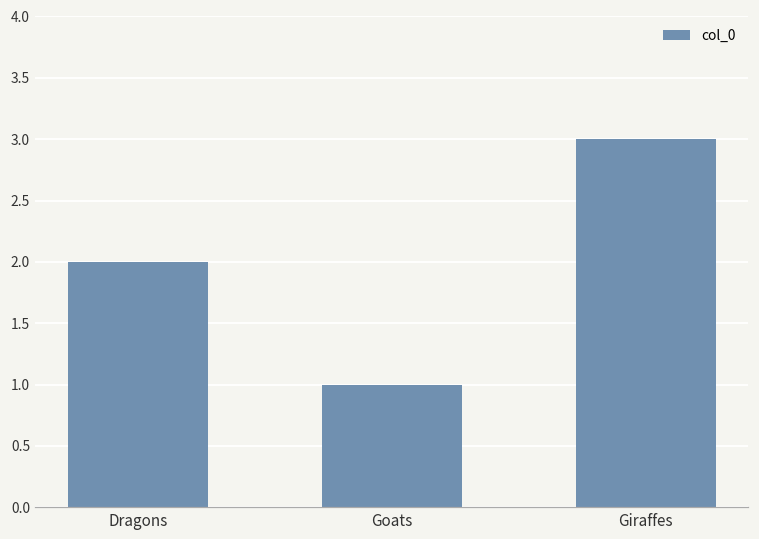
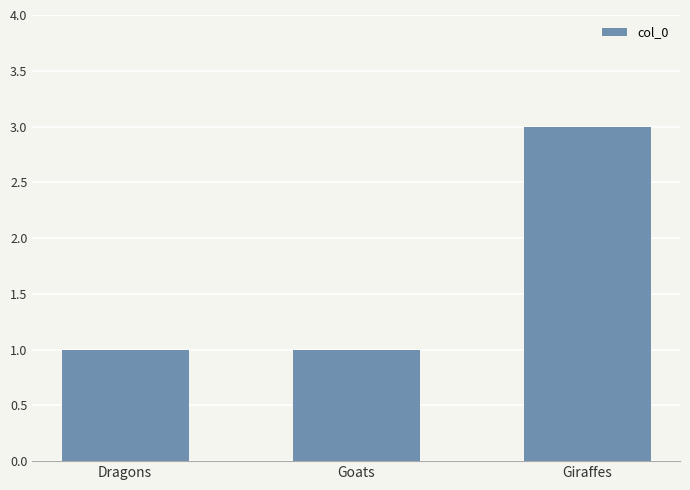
  {
-   "Dragons": 2,
+   "Dragons": 1,
    "Goats": 1,
    "Giraffes": 3
  }
